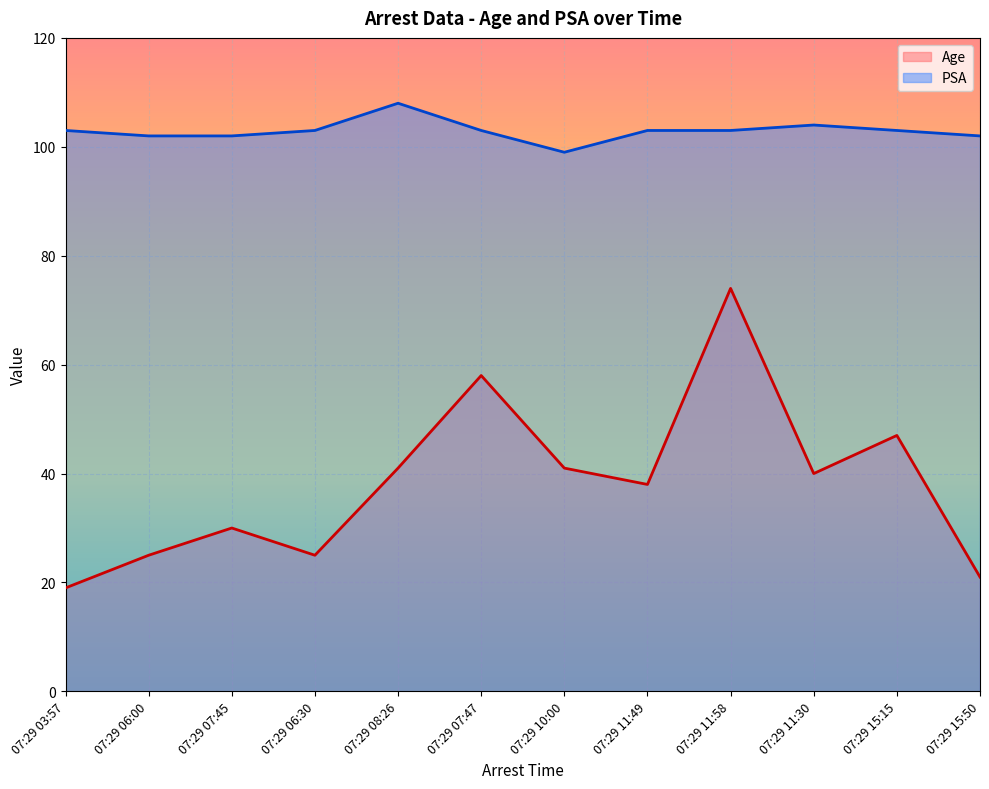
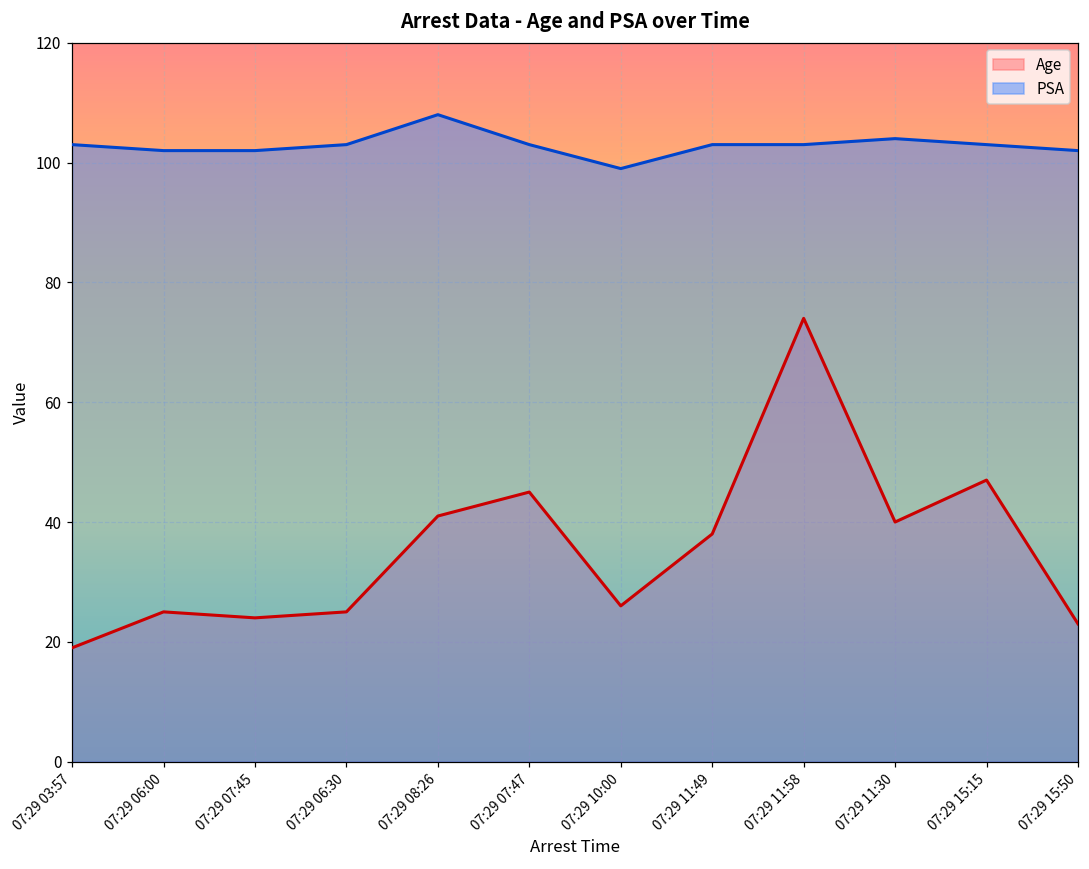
  {
    "Age": {
      "07:29 03:57": 19,
      "07:29 06:00": 25,
-     "07:29 07:45": 30,
+     "07:29 07:45": 24,
      "07:29 06:30": 25,
      "07:29 08:26": 41,
-     "07:29 07:47": 58,
-     "07:29 10:00": 41,
+     "07:29 07:47": 45,
+     "07:29 10:00": 26,
      "07:29 11:49": 38,
      "07:29 11:58": 74,
      "07:29 11:30": 40,
      "07:29 15:15": 47,
-     "07:29 15:50": 21
+     "07:29 15:50": 23
    },
    "PSA": {
      "07:29 03:57": 103,
      "07:29 06:00": 102,
      "07:29 07:45": 102,
      "07:29 06:30": 103,
      "07:29 08:26": 108,
      "07:29 07:47": 103,
      "07:29 10:00": 99,
      "07:29 11:49": 103,
      "07:29 11:58": 103,
      "07:29 11:30": 104,
      "07:29 15:15": 103,
      "07:29 15:50": 102
    }
  }
